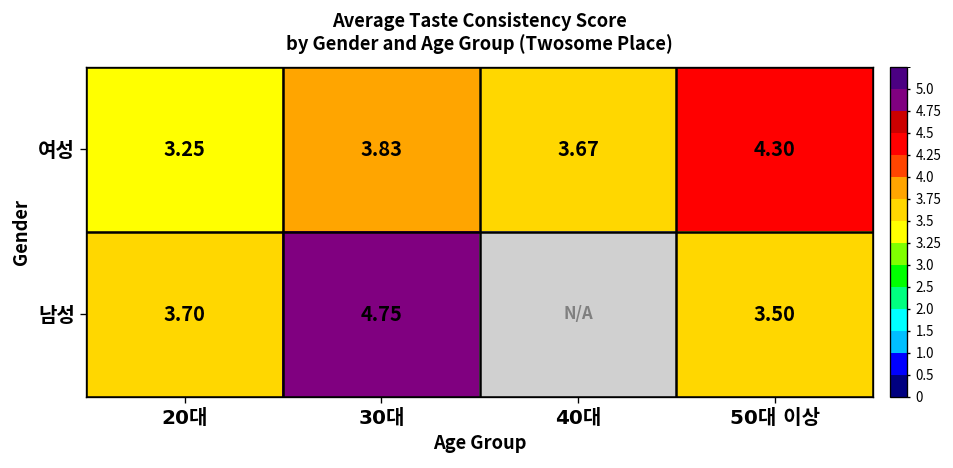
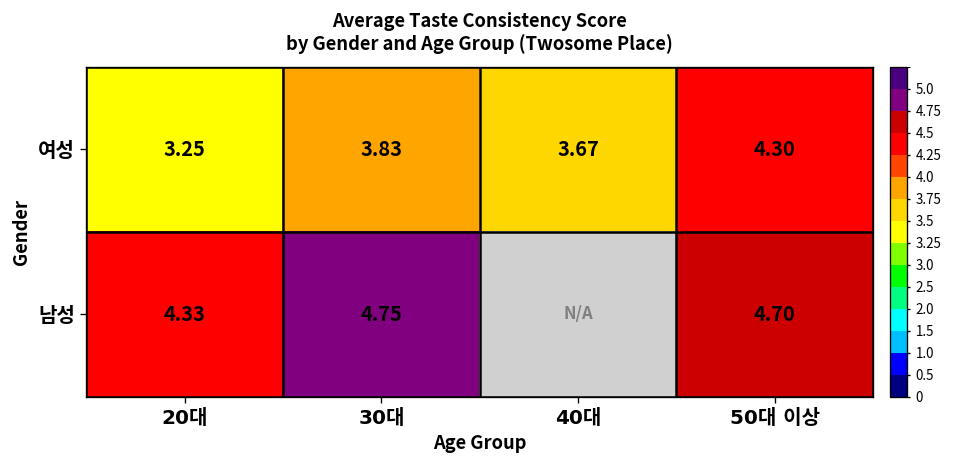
  {
    "여성": {
      "20대": 3.25,
      "30대": 3.83,
      "40대": 3.67,
      "50대 이상": 4.30
    },
    "남성": {
-     "20대": 3.70,
+     "20대": 4.33,
      "30대": 4.75,
-     "50대 이상": 3.50
+     "50대 이상": 4.70
    }
  }
